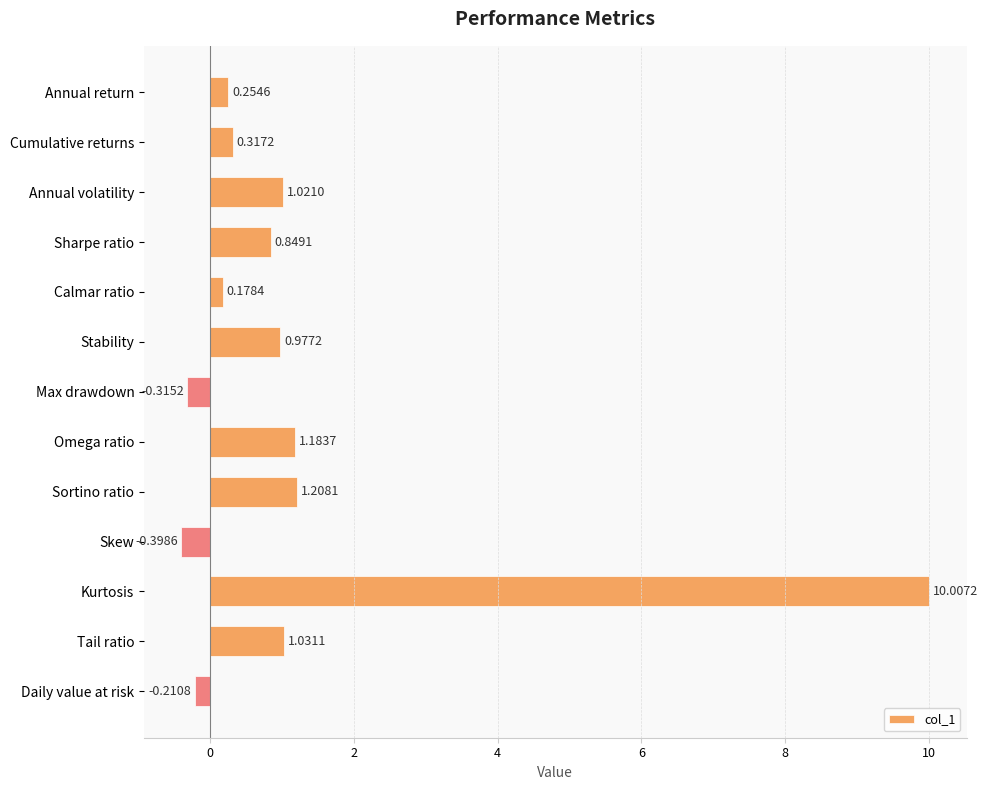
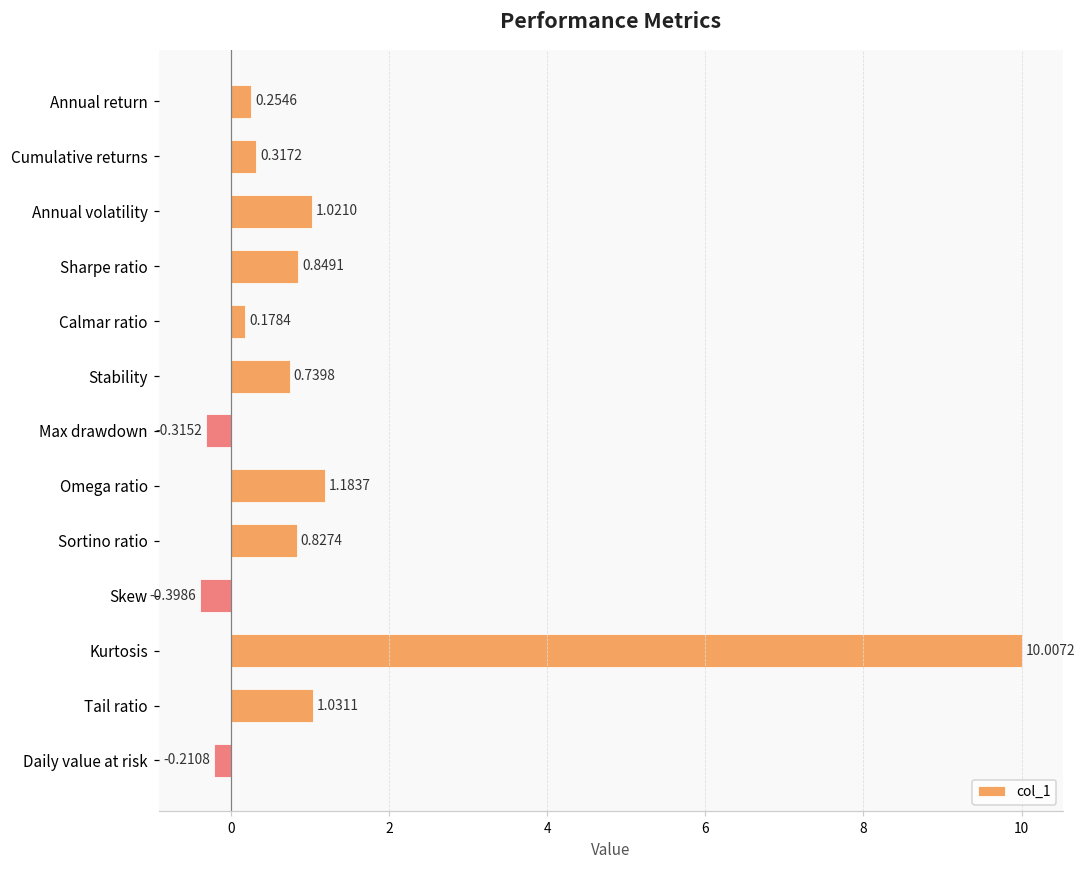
  {
    "Annual return": 0.2546,
    "Cumulative returns": 0.3172,
    "Annual volatility": 1.0210,
    "Sharpe ratio": 0.8491,
    "Calmar ratio": 0.1784,
-   "Stability": 0.9772,
+   "Stability": 0.7398,
    "Max drawdown": -0.3152,
    "Omega ratio": 1.1837,
-   "Sortino ratio": 1.2081,
+   "Sortino ratio": 0.8274,
    "Skew": -0.3986,
    "Kurtosis": 10.0072,
    "Tail ratio": 1.0311,
    "Daily value at risk": -0.2108
  }
